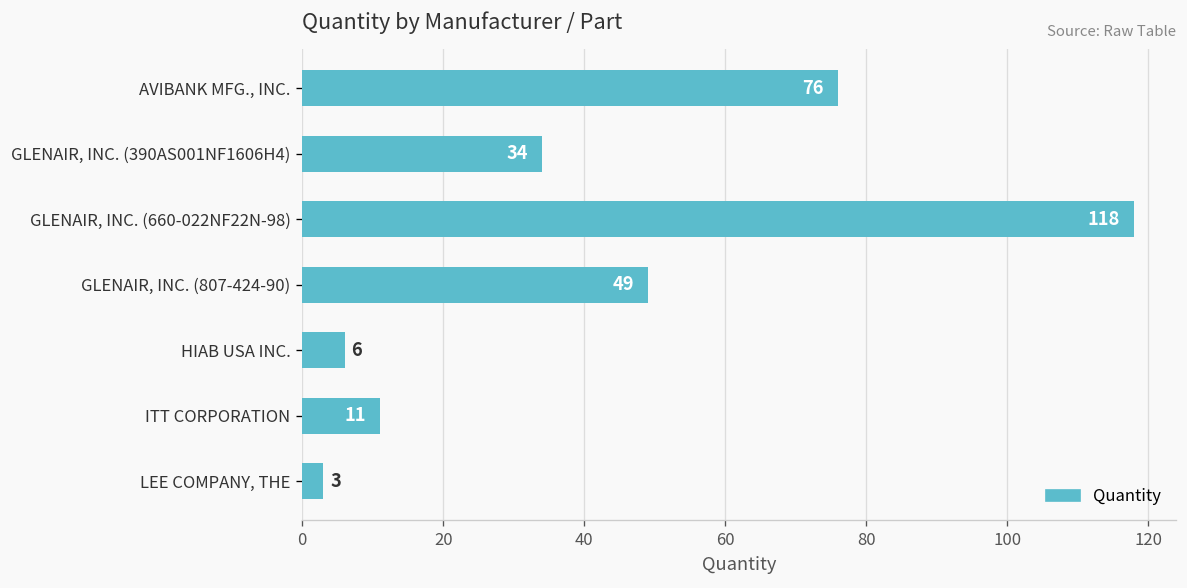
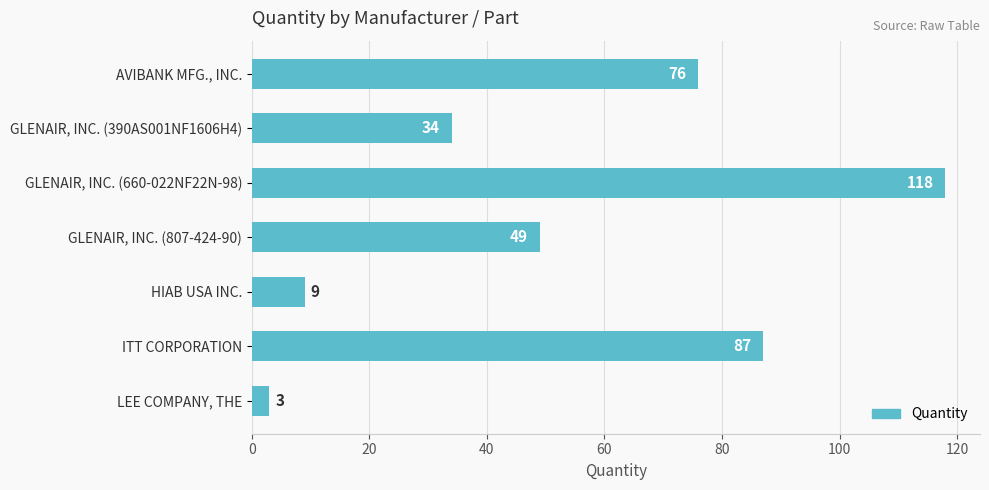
  {
    "AVIBANK MFG., INC.": 76,
    "GLENAIR, INC. (390AS001NF1606H4)": 34,
    "GLENAIR, INC. (660-022NF22N-98)": 118,
    "GLENAIR, INC. (807-424-90)": 49,
-   "HIAB USA INC.": 6,
-   "ITT CORPORATION": 11,
+   "HIAB USA INC.": 9,
+   "ITT CORPORATION": 87,
    "LEE COMPANY, THE": 3
  }
